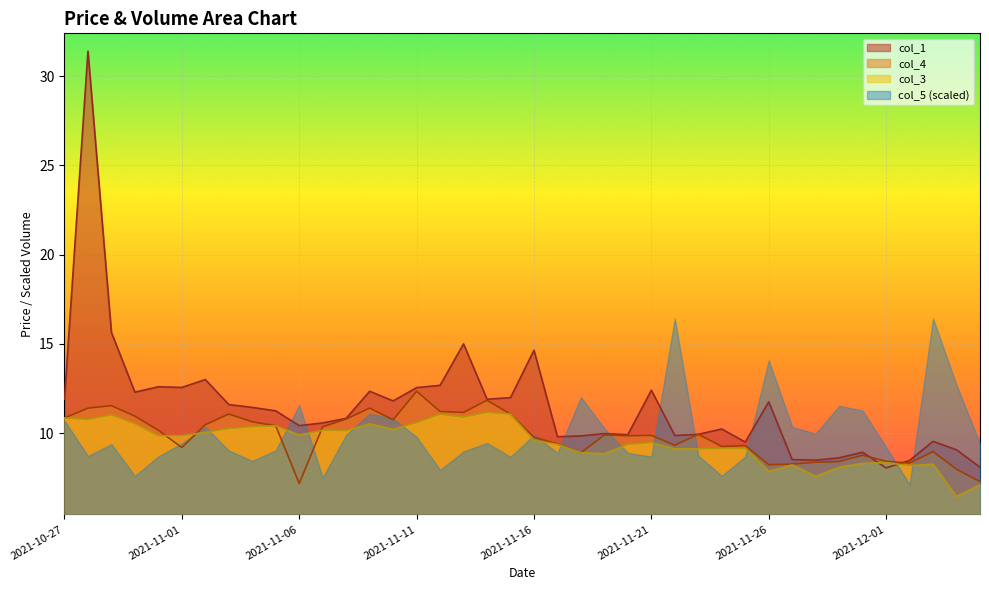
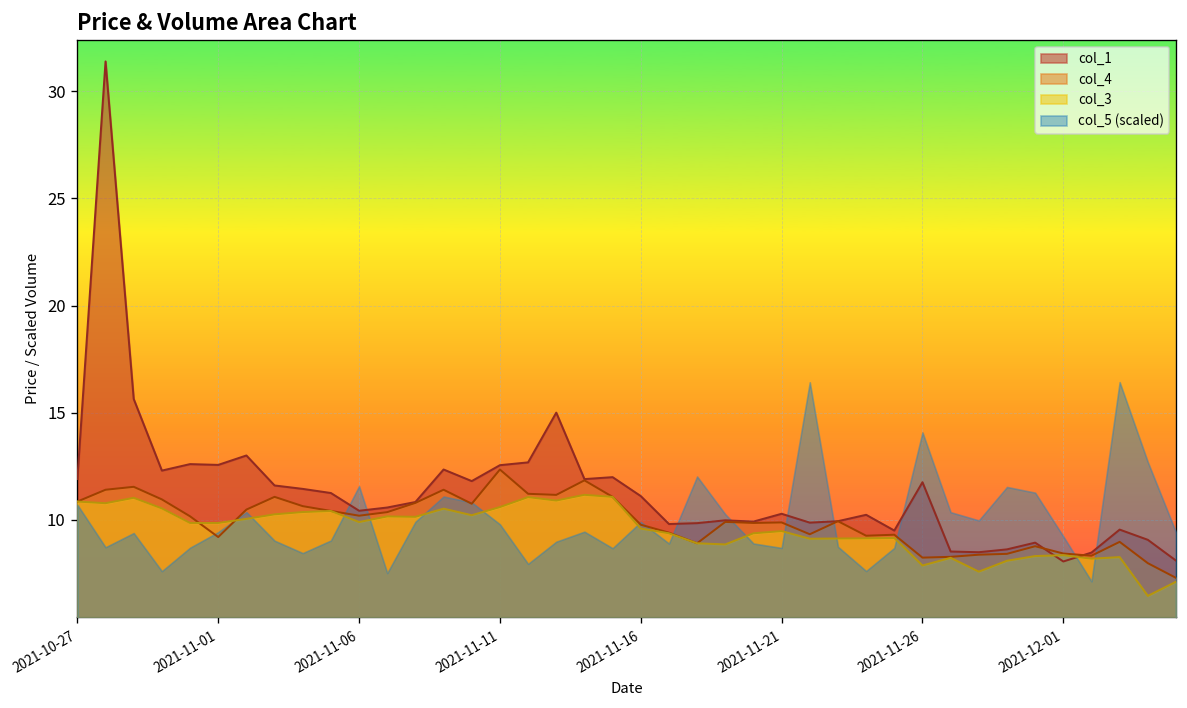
  {
    "col_1": {
      "2021-10-27": 11.9,
      "2021-11-01": 12.6,
      "2021-11-06": 10.4,
      "2021-11-11": 12.5,
-     "2021-11-16": 14.6,
-     "2021-11-21": 12.4,
+     "2021-11-16": 11.1,
+     "2021-11-21": 10.3,
      "2021-11-26": 11.8,
      "2021-12-01": 8.1
    },
    "col_4": {
      "2021-11-01": 9.2,
-     "2021-11-06": 7.2,
+     "2021-11-06": 10.2,
      "2021-11-11": 12.3,
      "2021-11-21": 9.9,
      "2021-11-26": 8.2
    },
    "col_3": {
      "2021-11-01": 9.9,
      "2021-11-06": 9.9,
      "2021-11-11": 10.6,
      "2021-11-16": 9.6,
      "2021-11-21": 9.5,
      "2021-11-26": 7.9
    },
    "col_5 (scaled)": {
      "2021-10-27": 10.7,
      "2021-11-01": 9.4,
      "2021-11-06": 11.6,
      "2021-11-11": 9.8,
      "2021-11-21": 8.7,
      "2021-11-26": 14.1,
      "2021-12-01": 9.2
    }
  }
